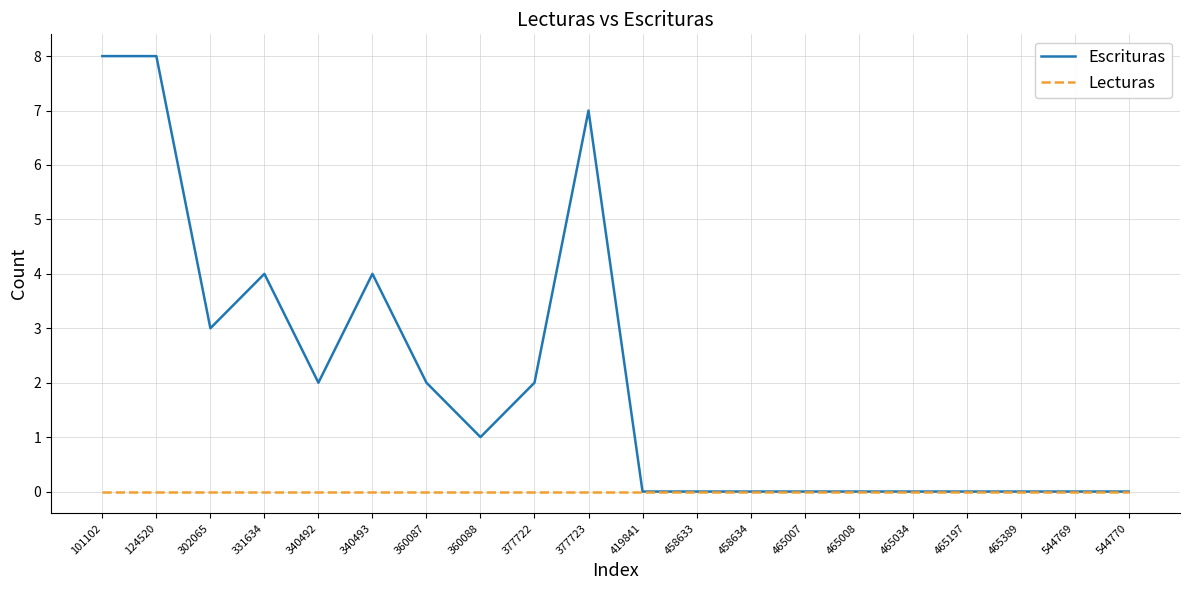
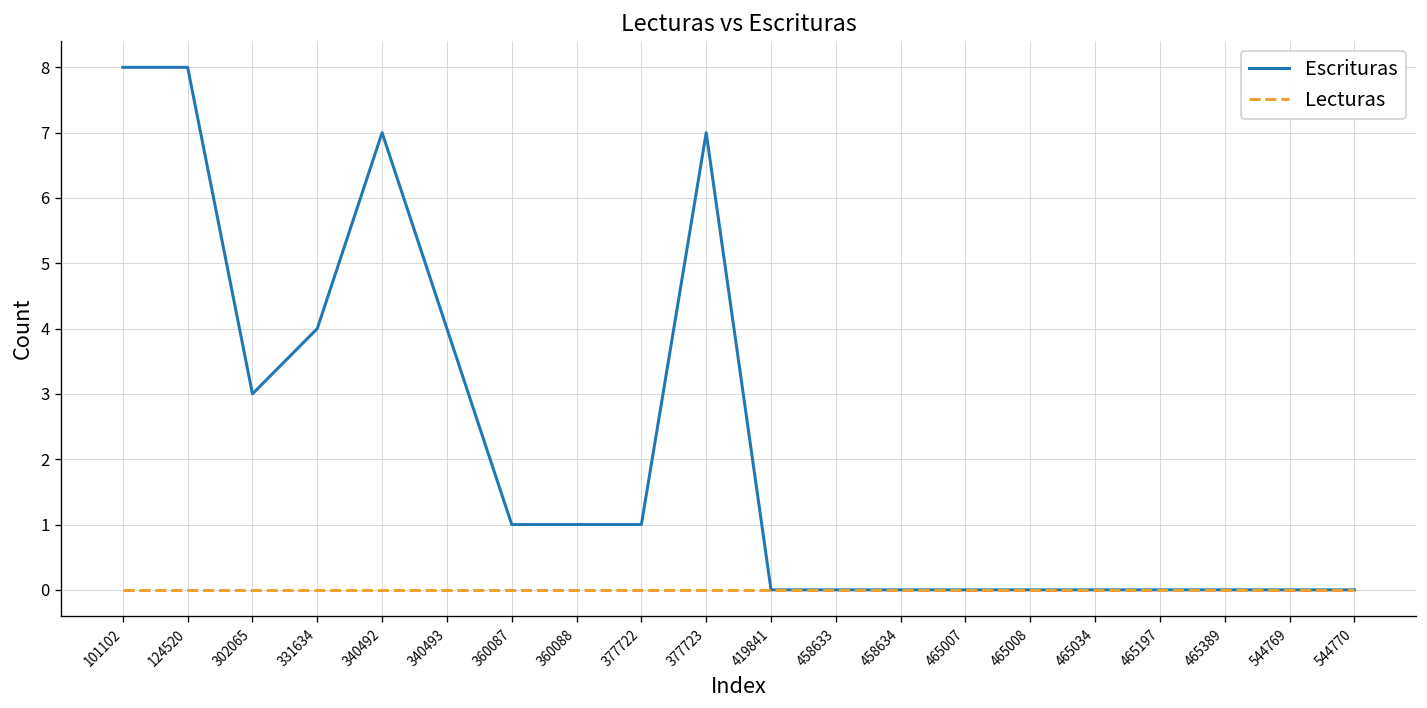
  {
    "Escrituras": {
      "101102": 8,
      "124520": 8,
      "302065": 3,
      "331634": 4,
-     "340492": 2,
+     "340492": 7,
      "340493": 4,
-     "360087": 2,
+     "360087": 1,
      "360088": 1,
-     "377722": 2,
+     "377722": 1,
      "377723": 7
    },
    "Lecturas": {
      "101102": 0,
      "124520": 0,
      "302065": 0,
      "331634": 0,
      "340492": 0,
      "340493": 0,
      "360087": 0,
      "360088": 0,
      "377722": 0,
      "377723": 0
    }
  }
